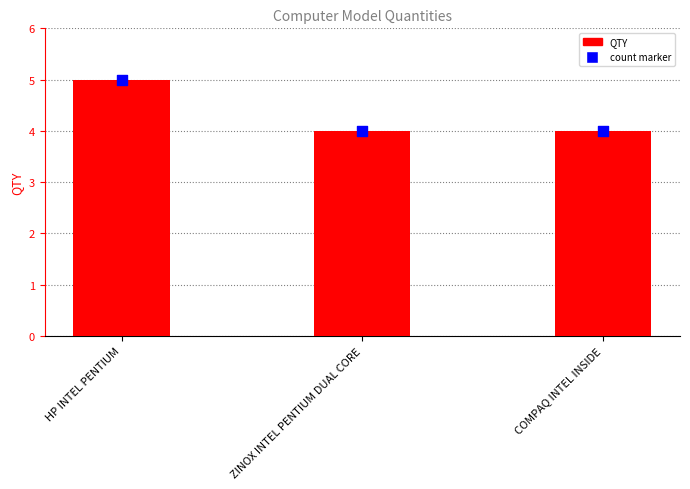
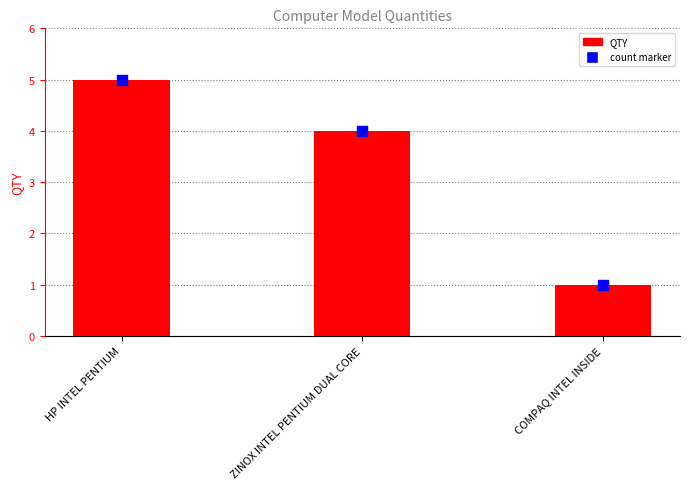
  {
    "HP INTEL PENTIUM": 5,
    "ZINOX INTEL PENTIUM DUAL CORE": 4,
-   "COMPAQ INTEL INSIDE": 4
+   "COMPAQ INTEL INSIDE": 1
  }
